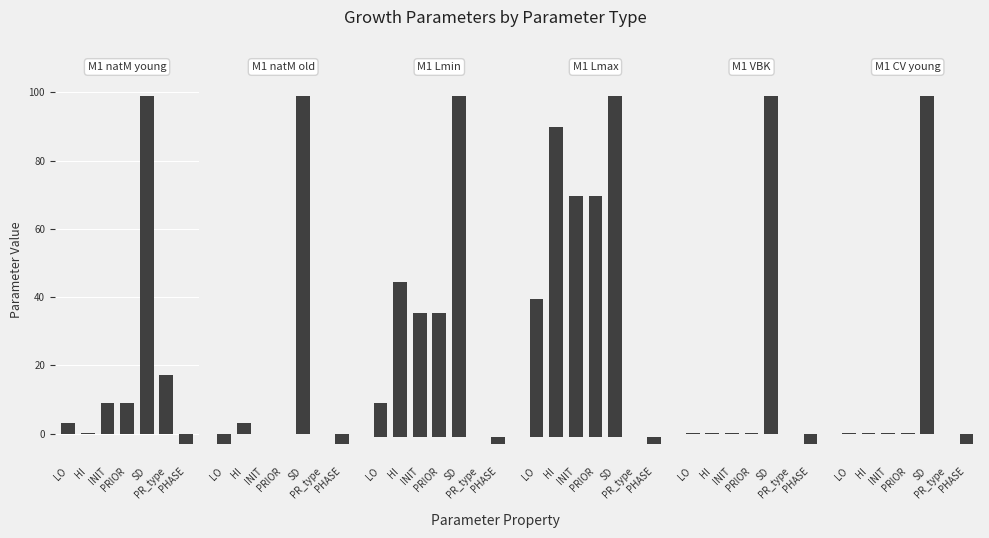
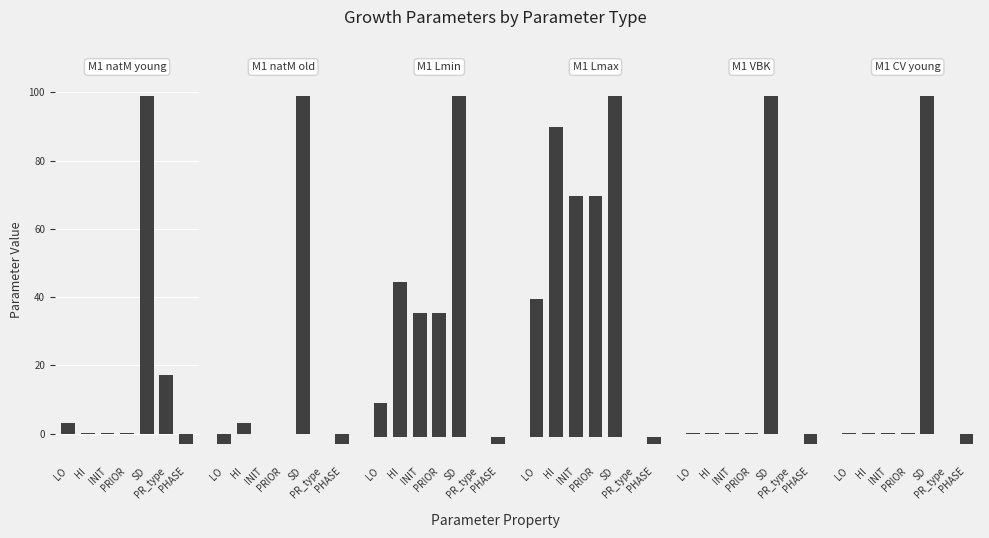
  {
    "M1 natM young": {
      "LO": 3,
-     "INIT": 9,
-     "PRIOR": 9,
+     "INIT": 0,
+     "PRIOR": 0,
      "SD": 99,
      "PR_type": 17,
      "PHASE": -3
    }
  }
